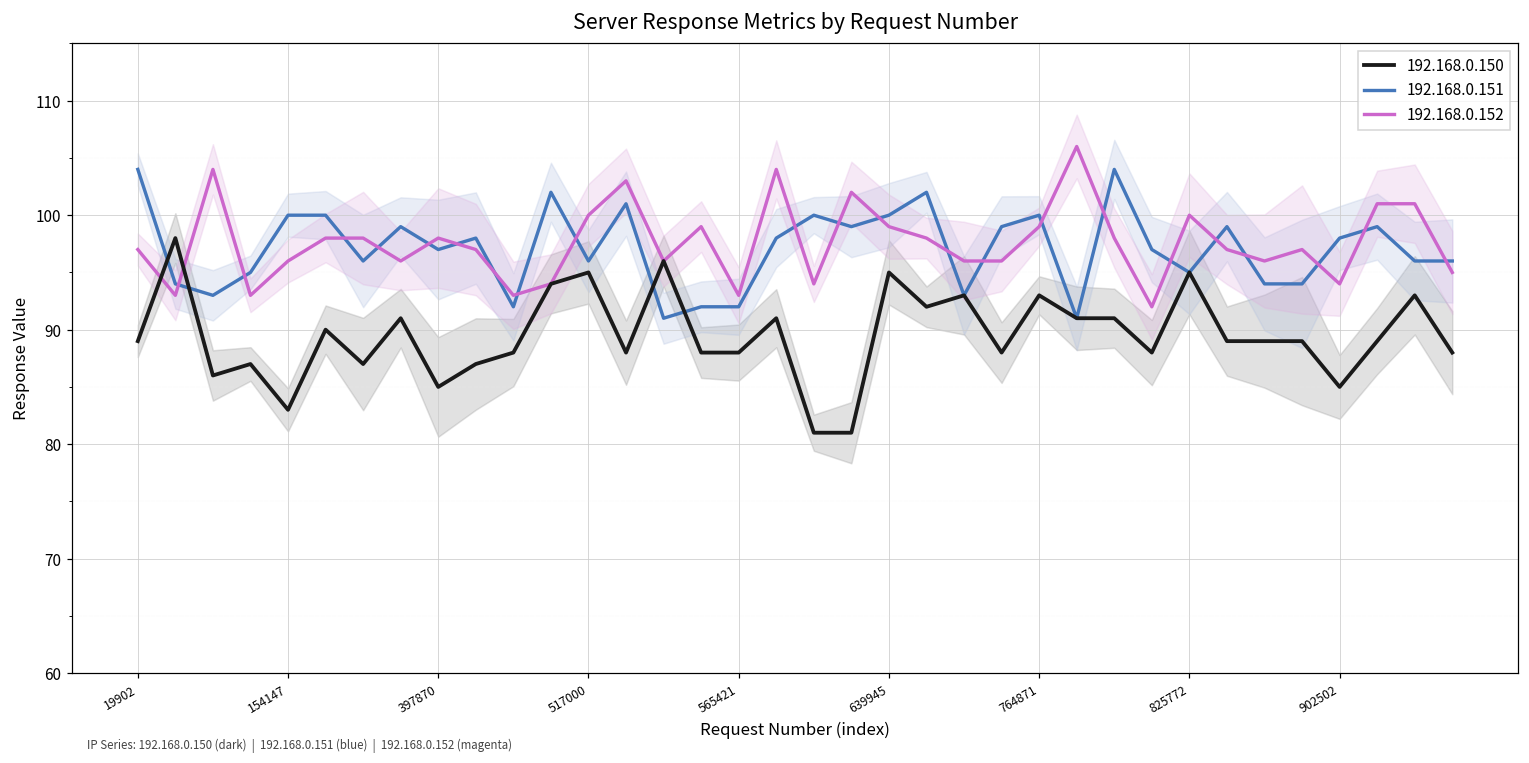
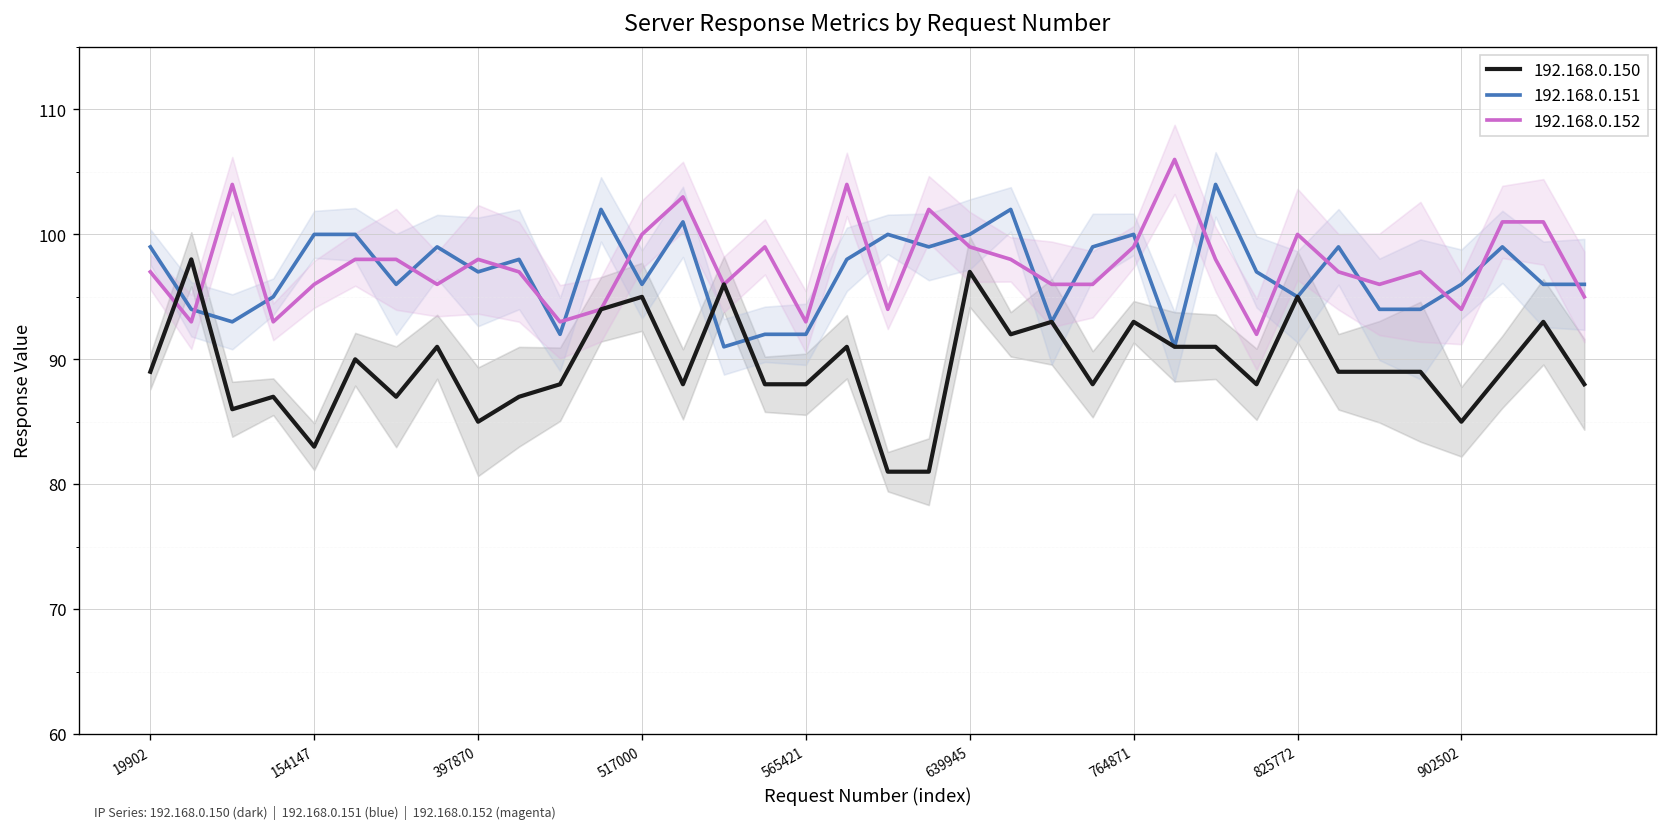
  {
    "192.168.0.150": {
      "19902": 89,
      "154147": 83,
      "397870": 85,
      "517000": 95,
      "565421": 88,
-     "639945": 95,
+     "639945": 97,
      "764871": 93,
      "902502": 85
    },
    "192.168.0.151": {
-     "19902": 104,
+     "19902": 99,
      "154147": 100,
      "397870": 97,
      "517000": 96,
      "565421": 92,
      "764871": 100,
-     "902502": 98
+     "902502": 96
    },
    "192.168.0.152": {
      "19902": 97,
      "154147": 96,
      "397870": 98,
      "517000": 100,
      "565421": 93,
      "639945": 99,
      "764871": 99,
      "825772": 100,
      "902502": 94
    }
  }
